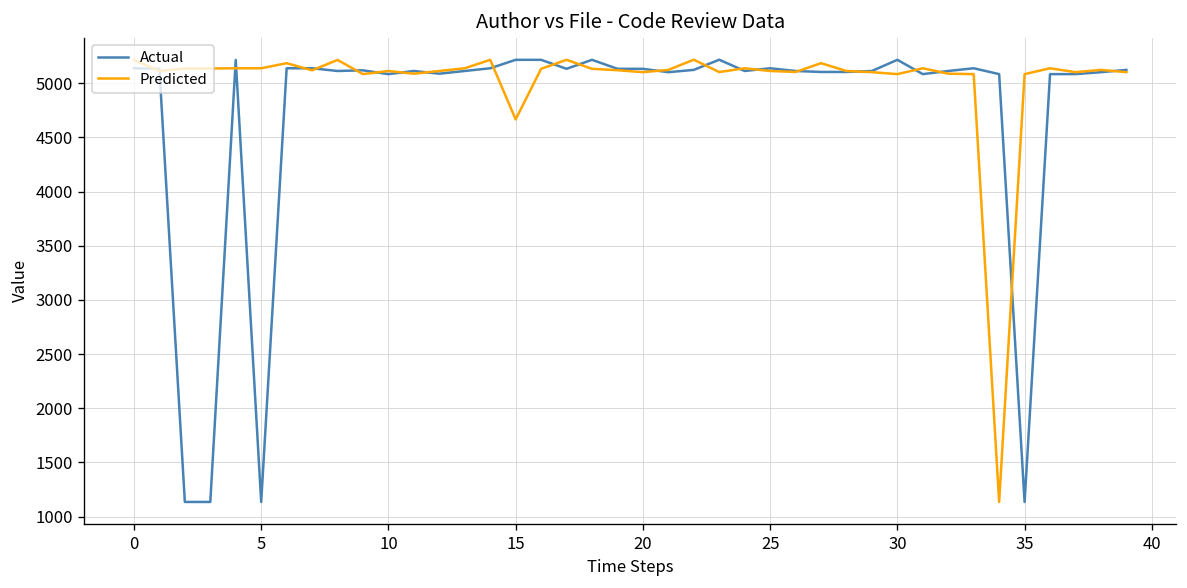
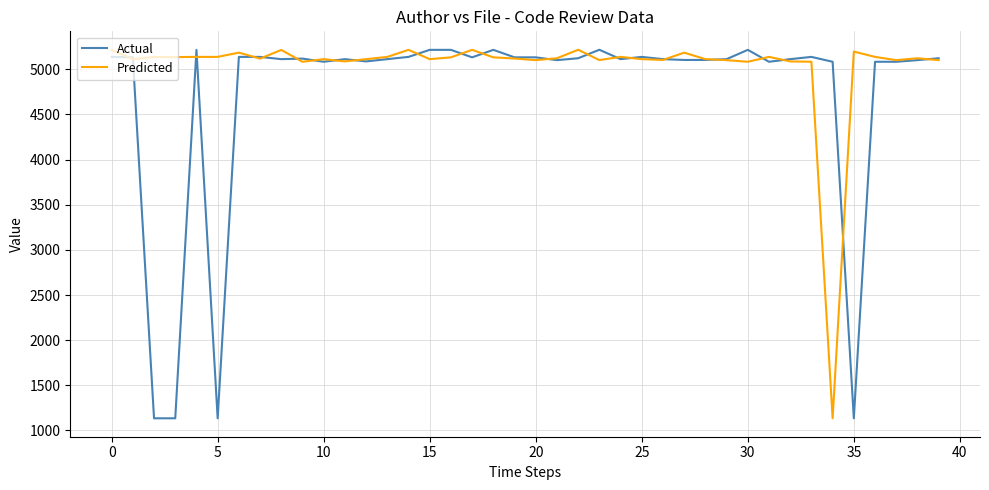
  {
    "Actual": {
      "5": 1100,
      "10": 5100,
      "15": 5200,
      "20": 5100,
      "30": 5200,
      "35": 1100
    },
    "Predicted": {
      "5": 5100,
      "10": 5100,
-     "15": 4700,
+     "15": 5100,
      "20": 5100,
      "30": 5100,
-     "35": 5100
+     "35": 5200
    }
  }
